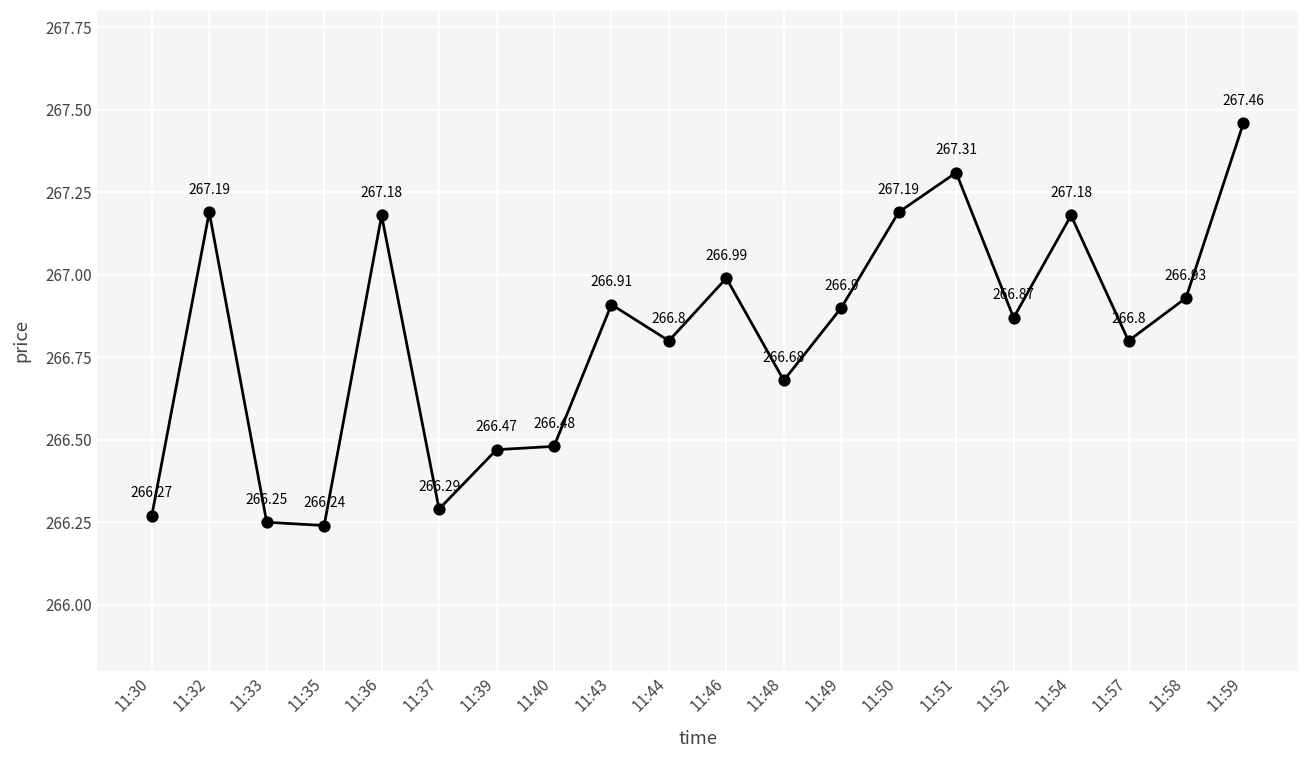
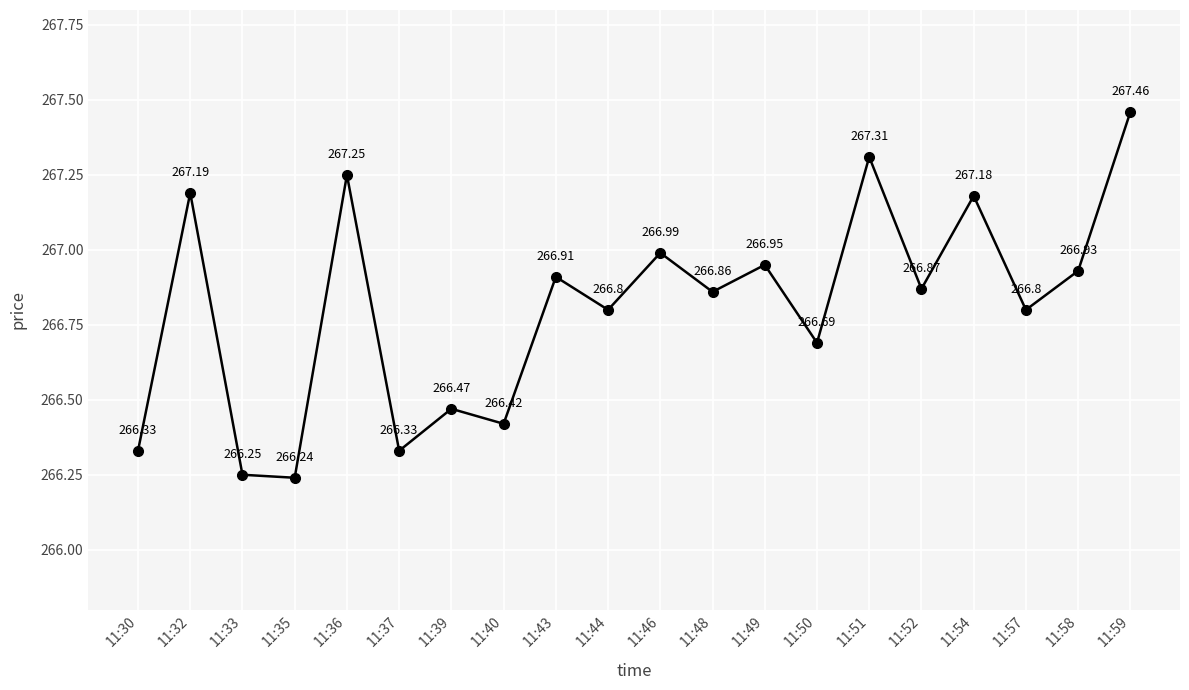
  {
-   "11:30": 266.27,
+   "11:30": 266.33,
    "11:32": 267.19,
    "11:33": 266.25,
    "11:35": 266.24,
-   "11:36": 267.18,
-   "11:37": 266.29,
+   "11:36": 267.25,
+   "11:37": 266.33,
    "11:39": 266.47,
-   "11:40": 266.48,
+   "11:40": 266.42,
    "11:43": 266.91,
    "11:44": 266.8,
    "11:46": 266.99,
-   "11:48": 266.68,
-   "11:49": 266.9,
-   "11:50": 267.19,
+   "11:48": 266.86,
+   "11:49": 266.95,
+   "11:50": 266.69,
    "11:51": 267.31,
    "11:52": 266.87,
    "11:54": 267.18,
    "11:57": 266.8,
    "11:58": 266.93,
    "11:59": 267.46
  }
